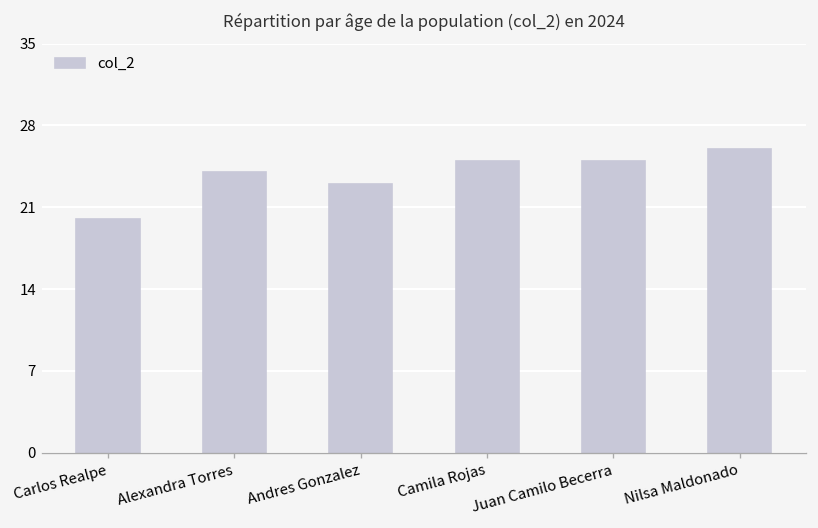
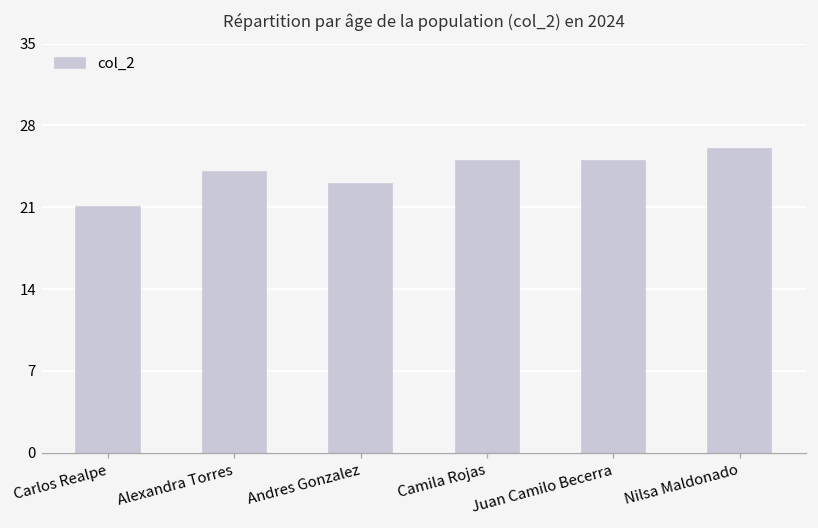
  {
-   "Carlos Realpe": 20,
+   "Carlos Realpe": 21,
    "Alexandra Torres": 24,
    "Andres Gonzalez": 23,
    "Camila Rojas": 25,
    "Juan Camilo Becerra": 25,
    "Nilsa Maldonado": 26
  }
